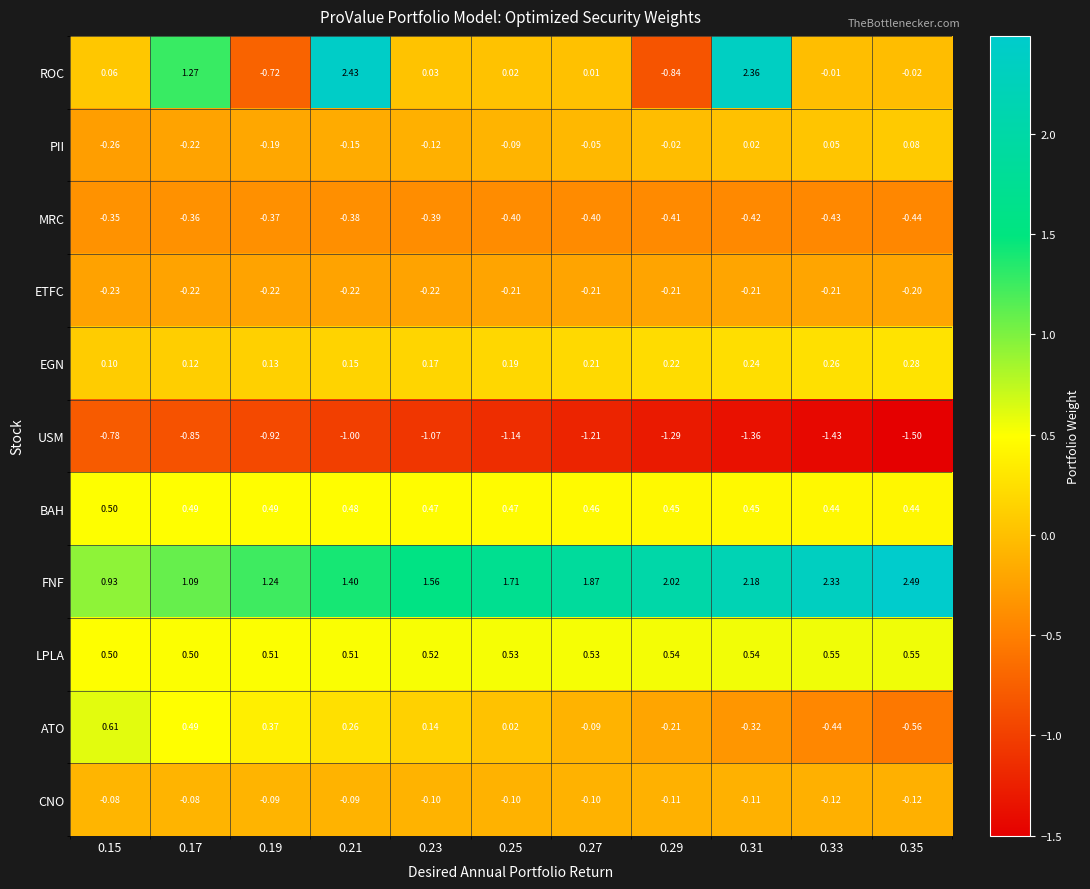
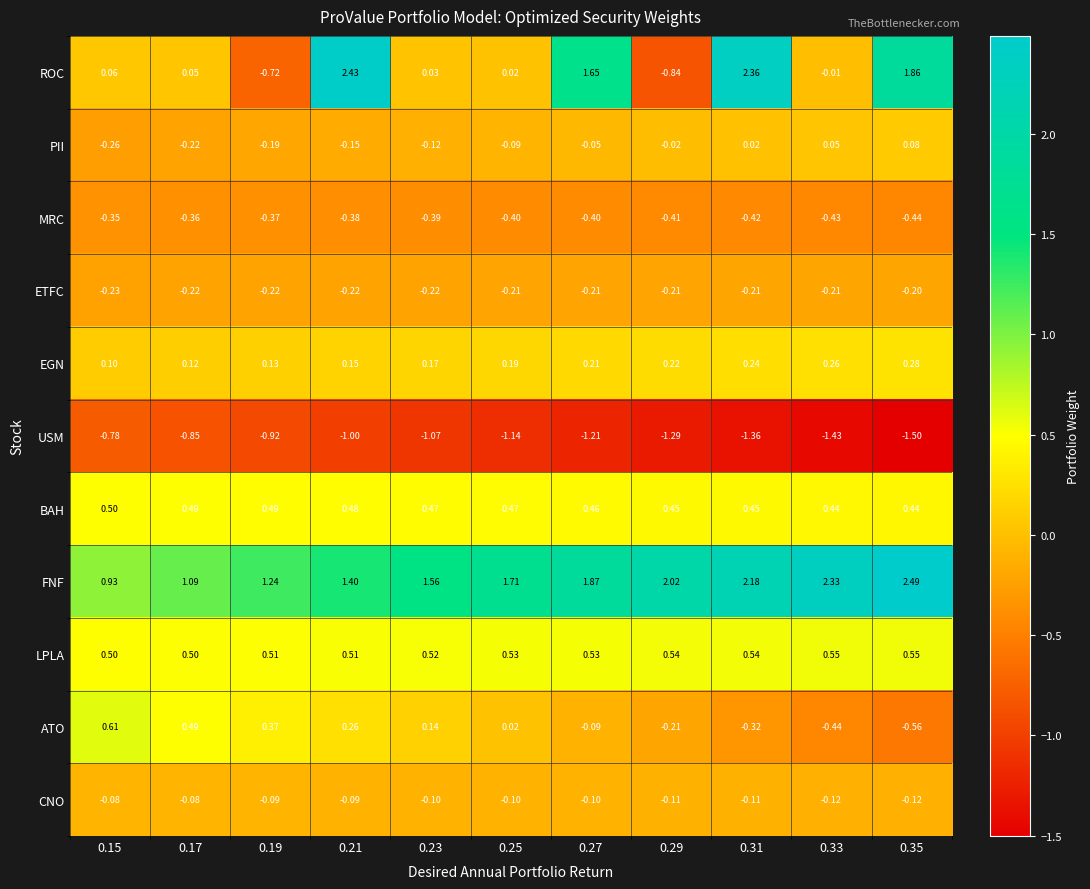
  {
    "ROC": {
      "0.15": 0.06,
-     "0.17": 1.27,
+     "0.17": 0.05,
      "0.19": -0.72,
      "0.21": 2.43,
      "0.23": 0.03,
      "0.25": 0.02,
-     "0.27": 0.01,
+     "0.27": 1.65,
      "0.29": -0.84,
      "0.31": 2.36,
      "0.33": -0.01,
-     "0.35": -0.02
+     "0.35": 1.86
    },
    "PII": {
      "0.15": -0.26,
      "0.17": -0.22,
      "0.19": -0.19,
      "0.21": -0.15,
      "0.23": -0.12,
      "0.25": -0.09,
      "0.27": -0.05,
      "0.29": -0.02,
      "0.31": 0.02,
      "0.33": 0.05,
      "0.35": 0.08
    },
    "MRC": {
      "0.15": -0.35,
      "0.17": -0.36,
      "0.19": -0.37,
      "0.21": -0.38,
      "0.23": -0.39,
      "0.25": -0.40,
      "0.27": -0.40,
      "0.29": -0.41,
      "0.31": -0.42,
      "0.33": -0.43,
      "0.35": -0.44
    },
    "ETFC": {
      "0.15": -0.23,
      "0.17": -0.22,
      "0.19": -0.22,
      "0.21": -0.22,
      "0.23": -0.22,
      "0.25": -0.21,
      "0.27": -0.21,
      "0.29": -0.21,
      "0.31": -0.21,
      "0.33": -0.21,
      "0.35": -0.20
    },
    "EGN": {
      "0.15": 0.10,
      "0.17": 0.12,
      "0.19": 0.13,
      "0.21": 0.15,
      "0.23": 0.17,
      "0.25": 0.19,
      "0.27": 0.21,
      "0.29": 0.22,
      "0.31": 0.24,
      "0.33": 0.26,
      "0.35": 0.28
    },
    "USM": {
      "0.15": -0.78,
      "0.17": -0.85,
      "0.19": -0.92,
      "0.21": -1.00,
      "0.23": -1.07,
      "0.25": -1.14,
      "0.27": -1.21,
      "0.29": -1.29,
      "0.31": -1.36,
      "0.33": -1.43,
      "0.35": -1.50
    },
    "BAH": {
      "0.15": 0.50,
      "0.17": 0.49,
      "0.19": 0.49,
      "0.21": 0.48,
      "0.23": 0.47,
      "0.25": 0.47,
      "0.27": 0.46,
      "0.29": 0.45,
      "0.31": 0.45,
      "0.33": 0.44,
      "0.35": 0.44
    },
    "FNF": {
      "0.15": 0.93,
      "0.17": 1.09,
      "0.19": 1.24,
      "0.21": 1.40,
      "0.23": 1.56,
      "0.25": 1.71,
      "0.27": 1.87,
      "0.29": 2.02,
      "0.31": 2.18,
      "0.33": 2.33,
      "0.35": 2.49
    },
    "LPLA": {
      "0.15": 0.50,
      "0.17": 0.50,
      "0.19": 0.51,
      "0.21": 0.51,
      "0.23": 0.52,
      "0.25": 0.53,
      "0.27": 0.53,
      "0.29": 0.54,
      "0.31": 0.54,
      "0.33": 0.55,
      "0.35": 0.55
    },
    "ATO": {
      "0.15": 0.61,
      "0.17": 0.49,
      "0.19": 0.37,
      "0.21": 0.26,
      "0.23": 0.14,
      "0.25": 0.02,
      "0.27": -0.09,
      "0.29": -0.21,
      "0.31": -0.32,
      "0.33": -0.44,
      "0.35": -0.56
    },
    "CNO": {
      "0.15": -0.08,
      "0.17": -0.08,
      "0.19": -0.09,
      "0.21": -0.09,
      "0.23": -0.10,
      "0.25": -0.10,
      "0.27": -0.10,
      "0.29": -0.11,
      "0.31": -0.11,
      "0.33": -0.12,
      "0.35": -0.12
    }
  }
